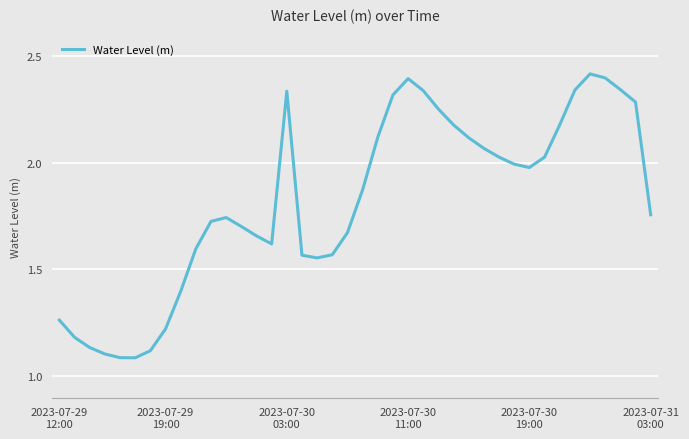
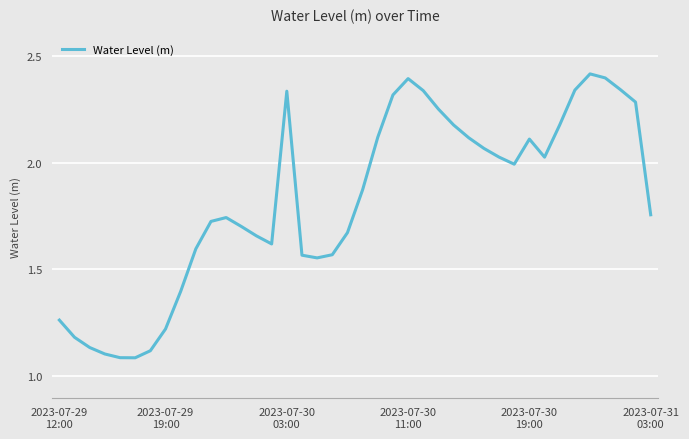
  {
    "2023-07-29 12:00": 1.26,
    "2023-07-29 19:00": 1.22,
    "2023-07-30 03:00": 2.33,
    "2023-07-30 11:00": 2.39,
-   "2023-07-30 19:00": 1.98,
+   "2023-07-30 19:00": 2.11,
    "2023-07-31 03:00": 1.76
  }
